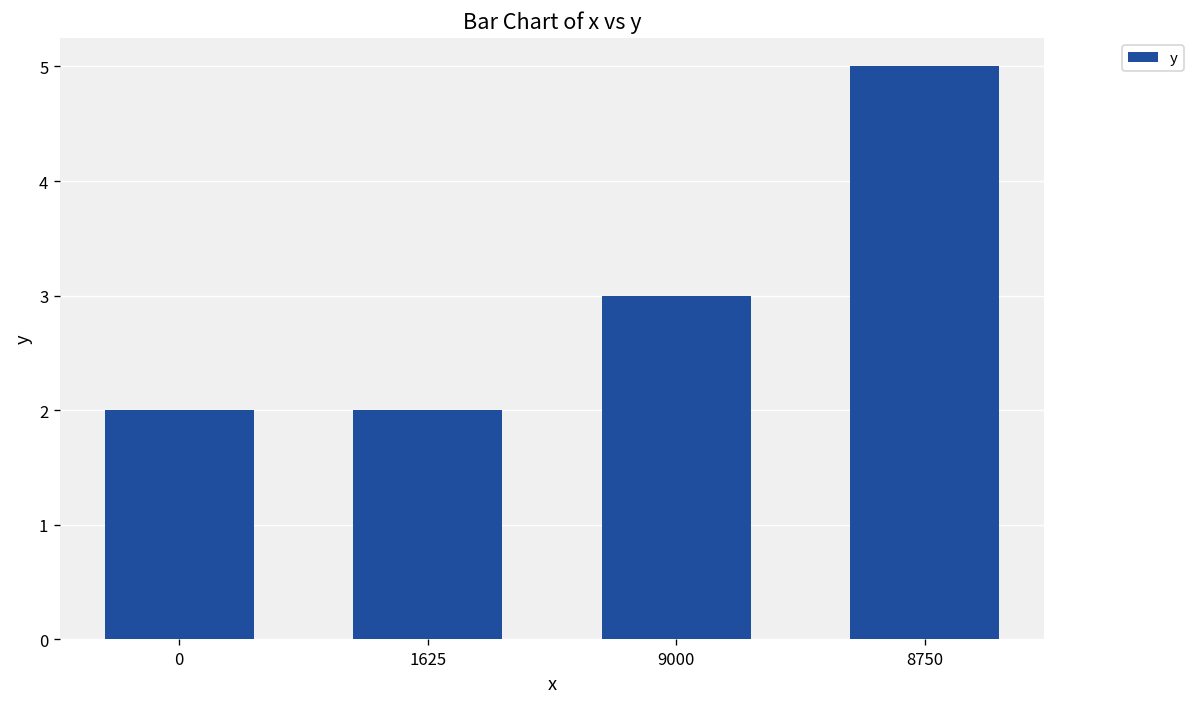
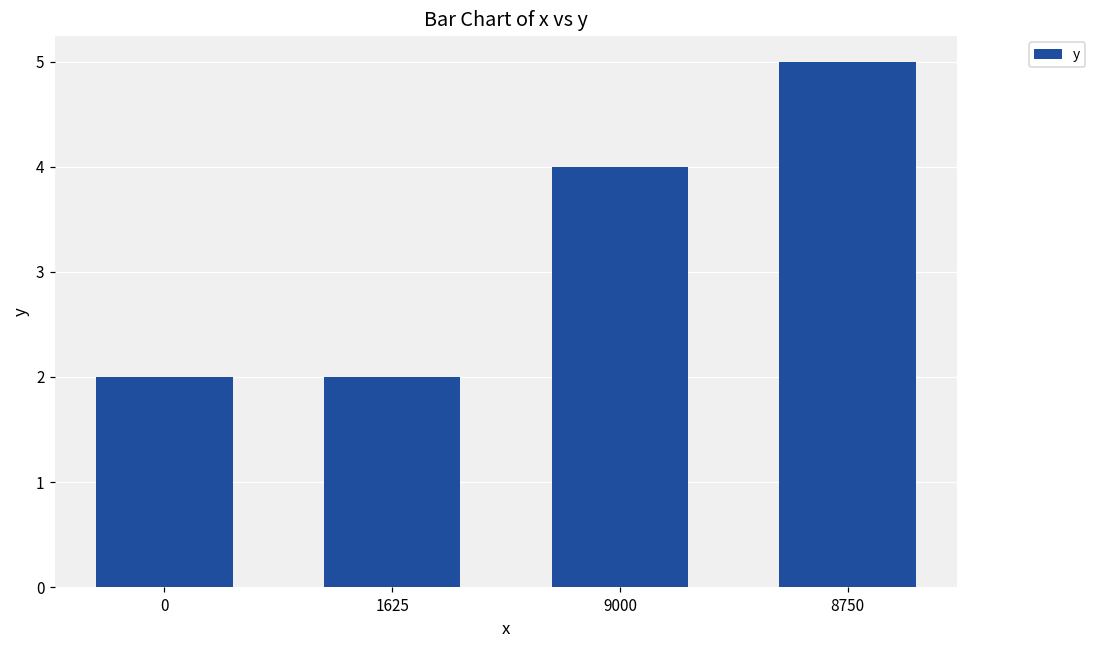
  {
    "0": 2,
    "1625": 2,
-   "9000": 3,
+   "9000": 4,
    "8750": 5
  }
